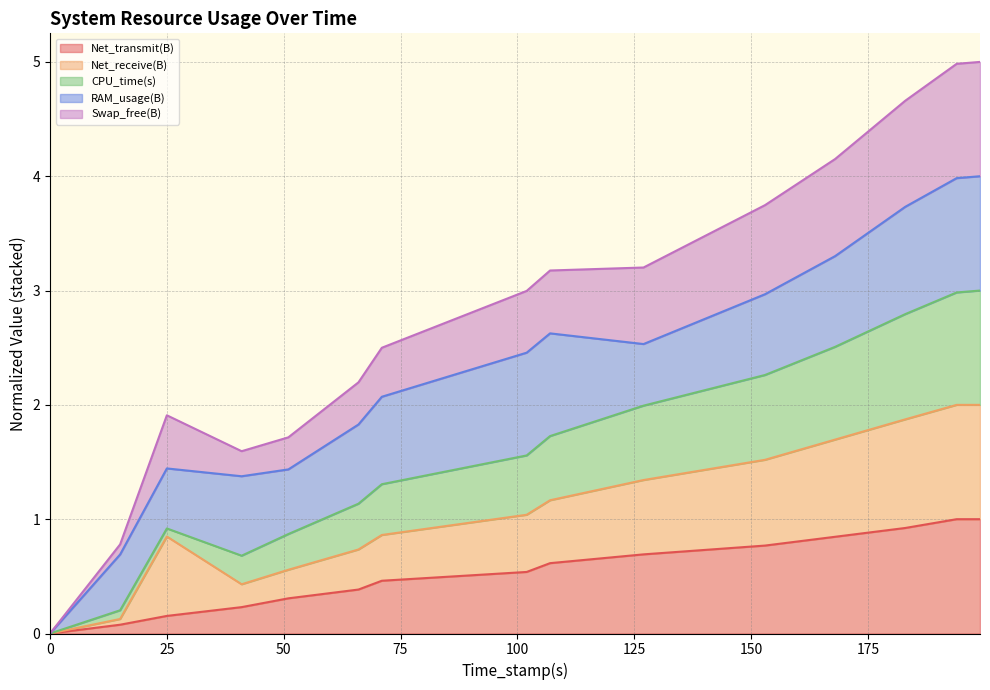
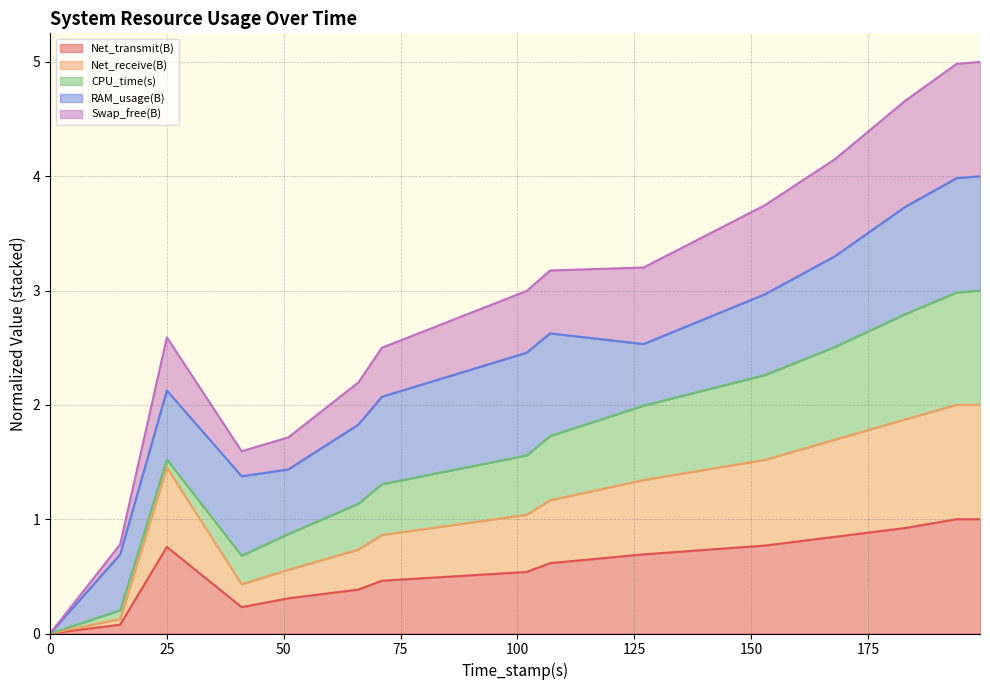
  {
    "Net_transmit(B)": {
-     "25": 0.15
+     "25": 0.76
    },
    "Net_receive(B)": {
      "25": 0.69
    },
    "CPU_time(s)": {
      "25": 0.07
    },
    "RAM_usage(B)": {
-     "25": 0.53
+     "25": 0.60
    },
    "Swap_free(B)": {
      "25": 0.46
    }
  }
